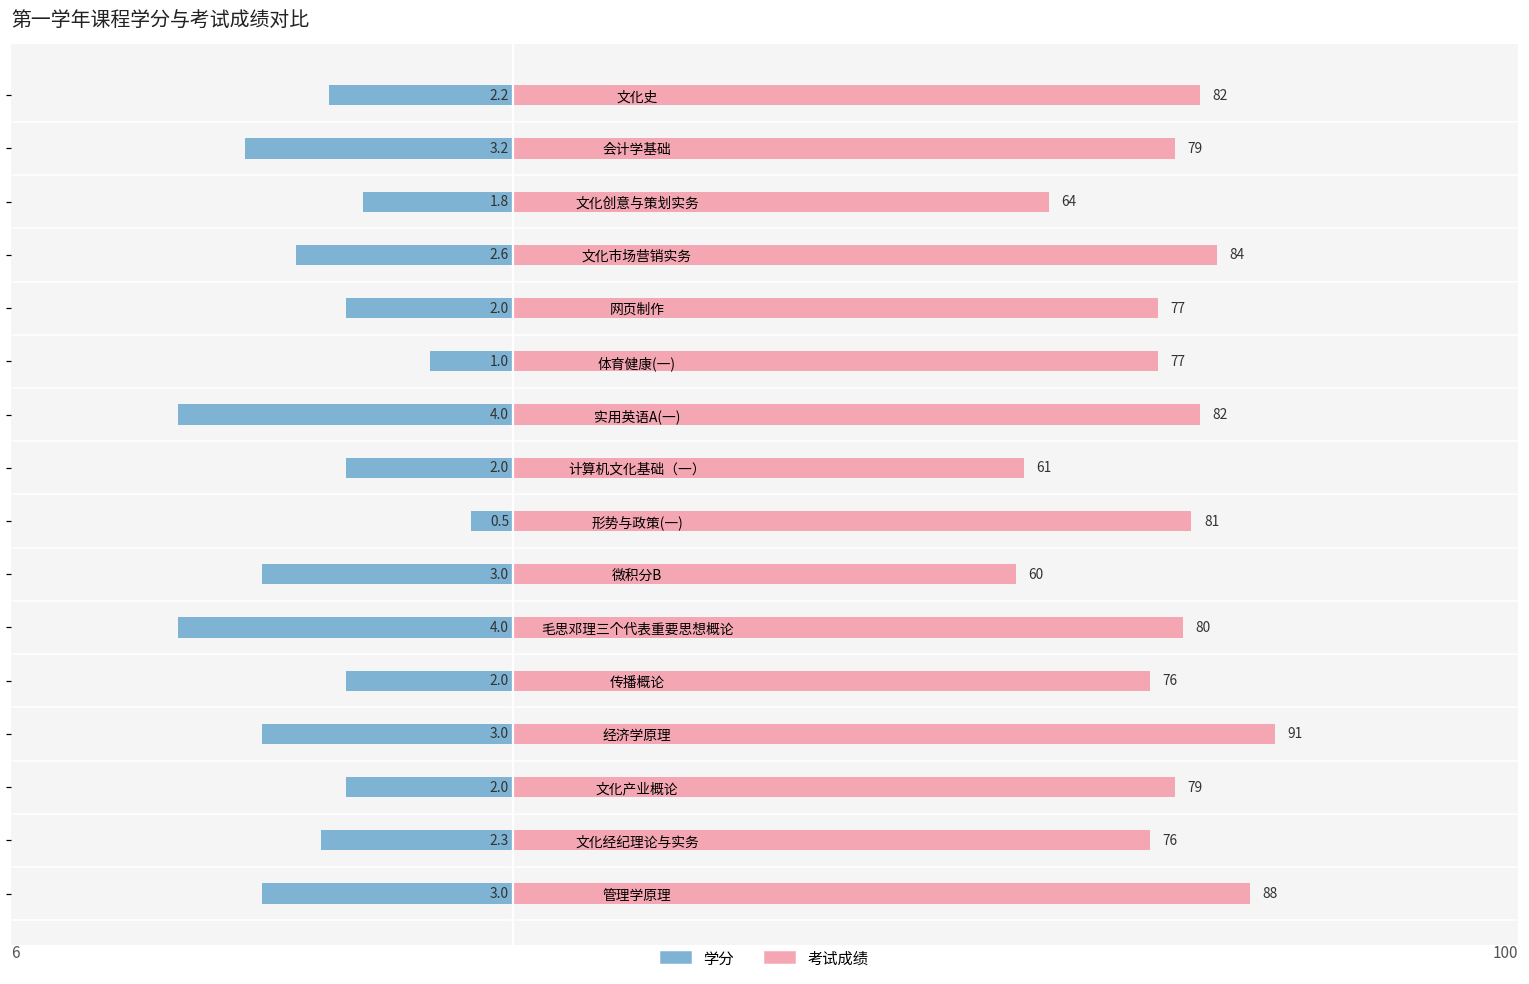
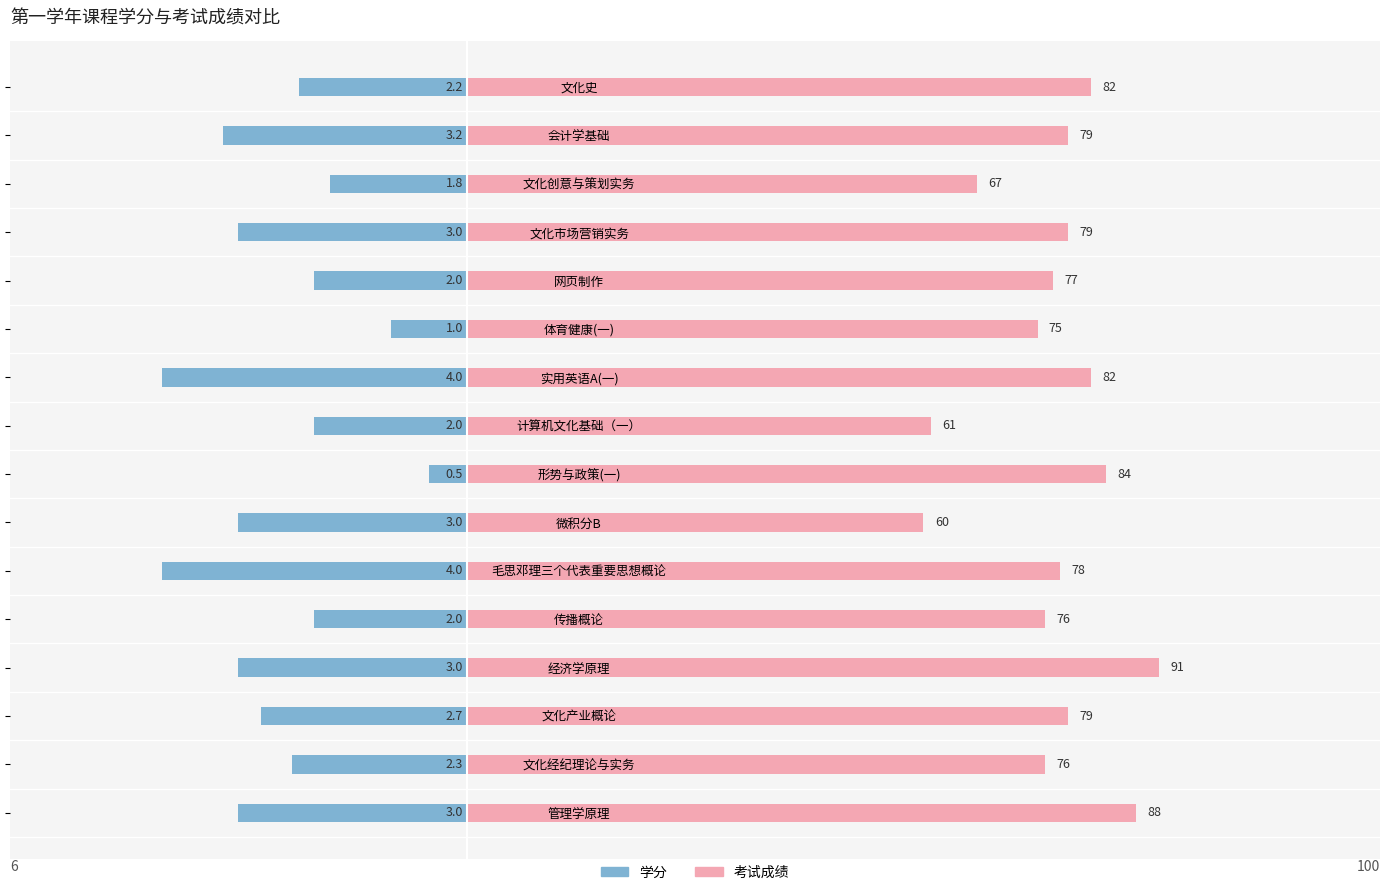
  {
    "学分": {
-     "文化市场营销实务": 2.6,
-     "文化产业概论": 2.0
+     "文化市场营销实务": 3.0,
+     "文化产业概论": 2.7
    },
    "考试成绩": {
-     "文化创意与策划实务": 64,
-     "文化市场营销实务": 84,
-     "体育健康(一)": 77,
-     "形势与政策(一)": 81,
-     "毛思邓理三个代表重要思想概论": 80
+     "文化创意与策划实务": 67,
+     "文化市场营销实务": 79,
+     "体育健康(一)": 75,
+     "形势与政策(一)": 84,
+     "毛思邓理三个代表重要思想概论": 78
    }
  }
